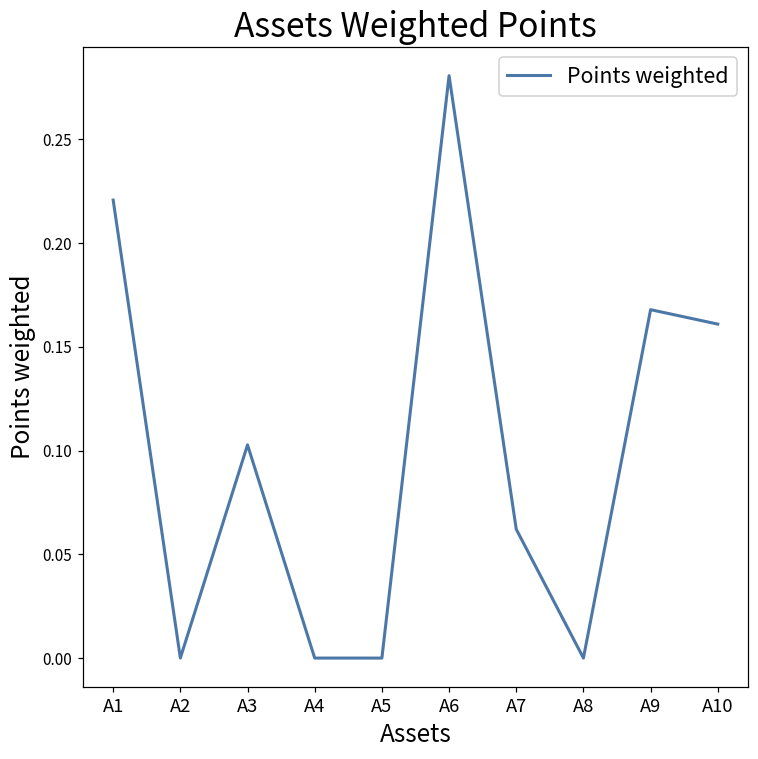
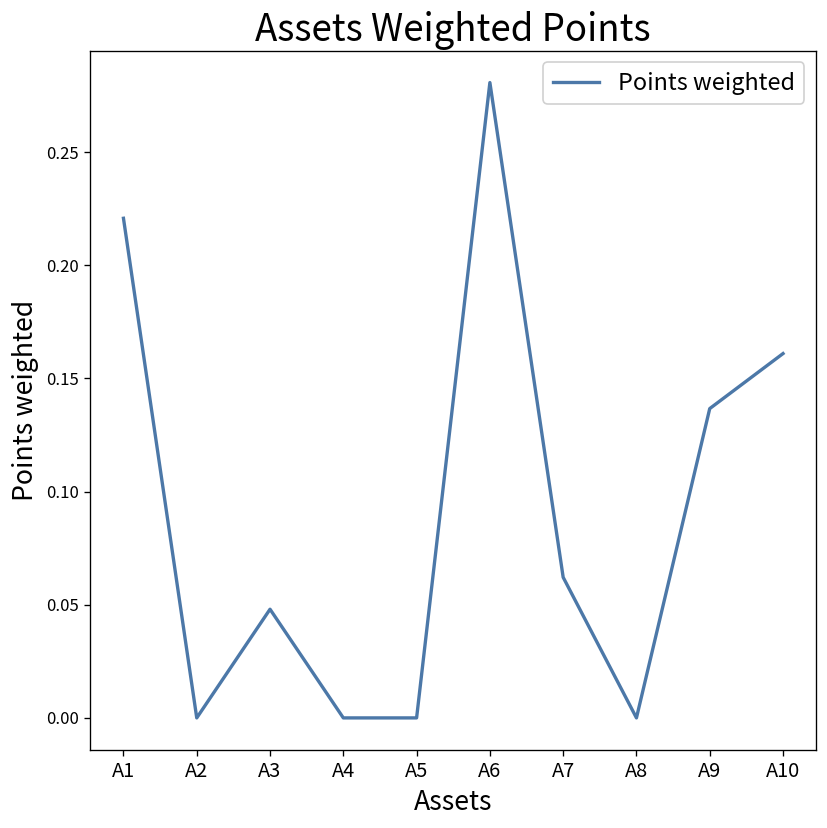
  {
    "A1": 0.221,
    "A2": 0.000,
-   "A3": 0.103,
+   "A3": 0.048,
    "A4": 0.000,
    "A5": 0.000,
    "A6": 0.281,
    "A7": 0.062,
    "A8": 0.000,
-   "A9": 0.168,
+   "A9": 0.137,
    "A10": 0.161
  }
